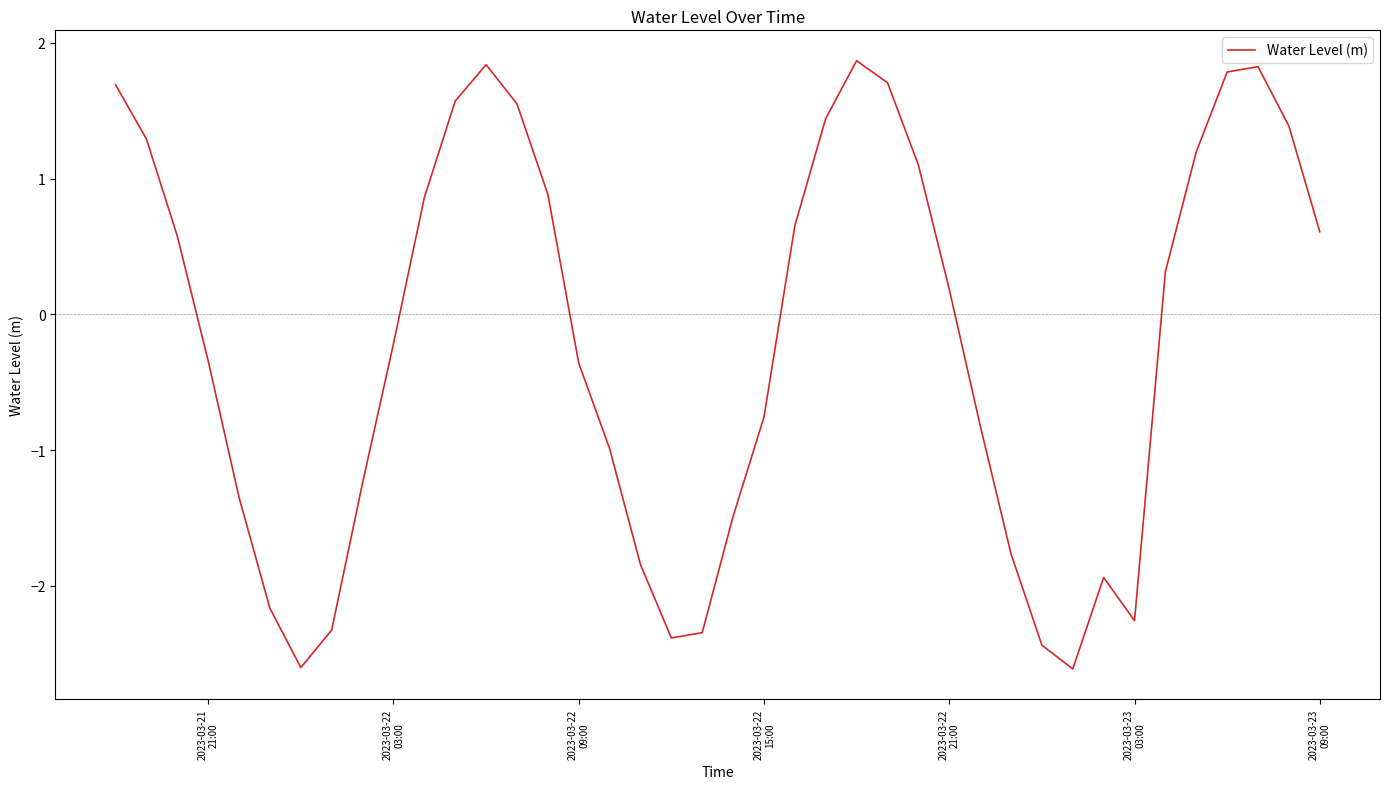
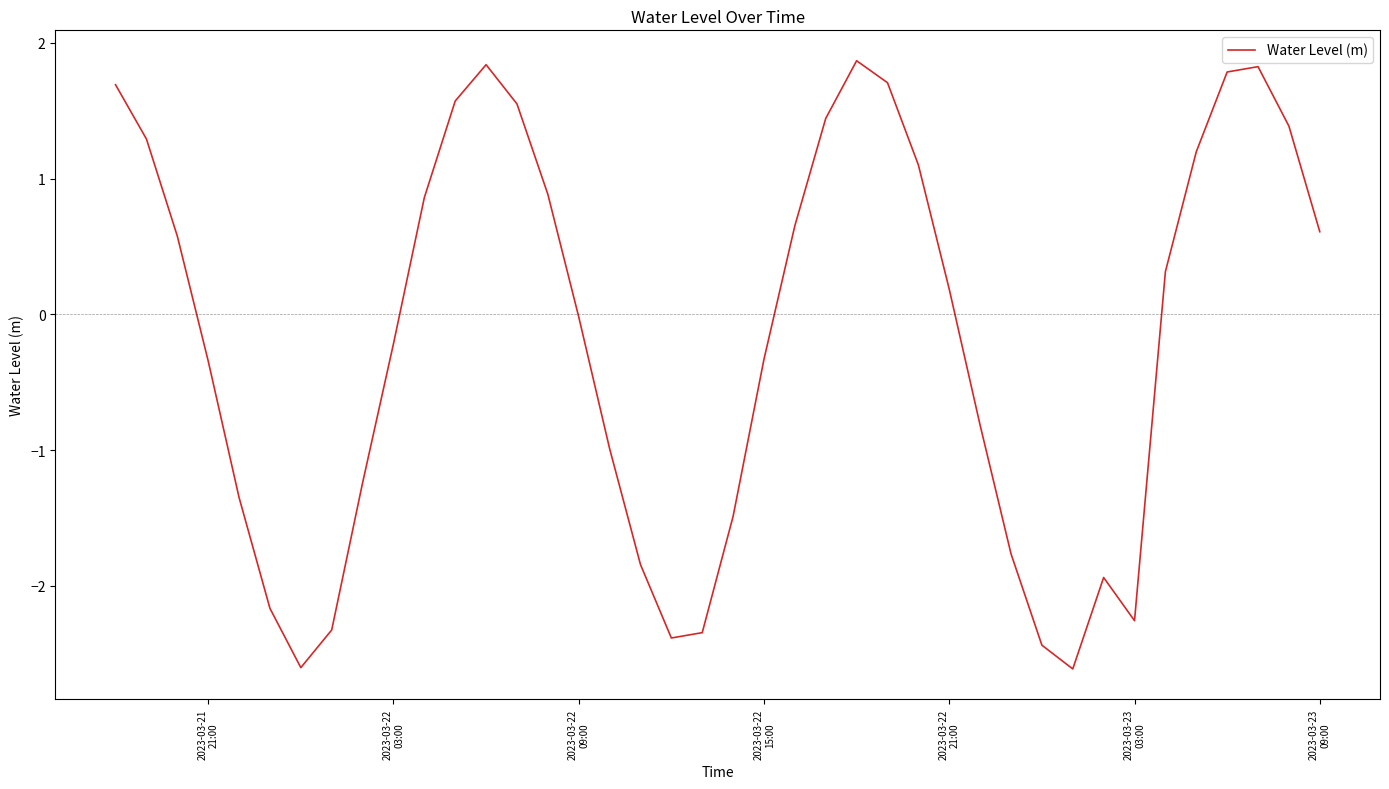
  {
    "2023-03-21 21:00": -0.34,
    "2023-03-22 03:00": -0.22,
-   "2023-03-22 09:00": -0.36,
-   "2023-03-22 15:00": -0.76,
+   "2023-03-22 09:00": -0.02,
+   "2023-03-22 15:00": -0.33,
    "2023-03-22 21:00": 0.18,
    "2023-03-23 03:00": -2.26,
    "2023-03-23 09:00": 0.61
  }
